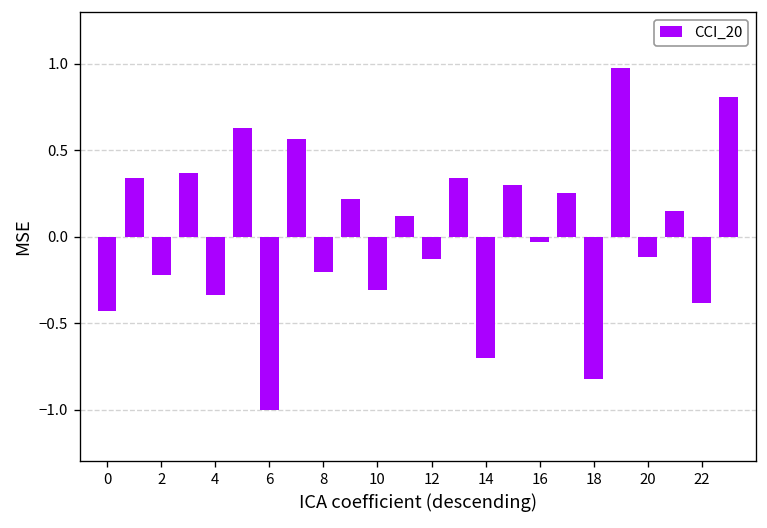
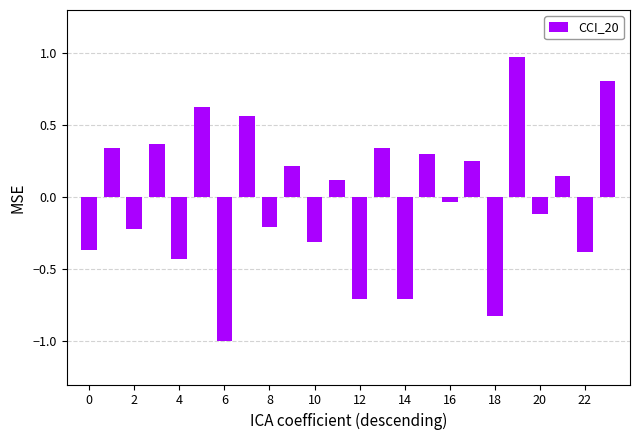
  {
-   "0": -0.43,
+   "0": -0.36,
    "2": -0.22,
-   "4": -0.34,
+   "4": -0.43,
    "6": -1.00,
    "8": -0.21,
    "10": -0.31,
-   "12": -0.13,
+   "12": -0.71,
    "14": -0.70,
    "16": -0.03,
    "18": -0.83,
    "20": -0.12,
    "22": -0.38
  }
